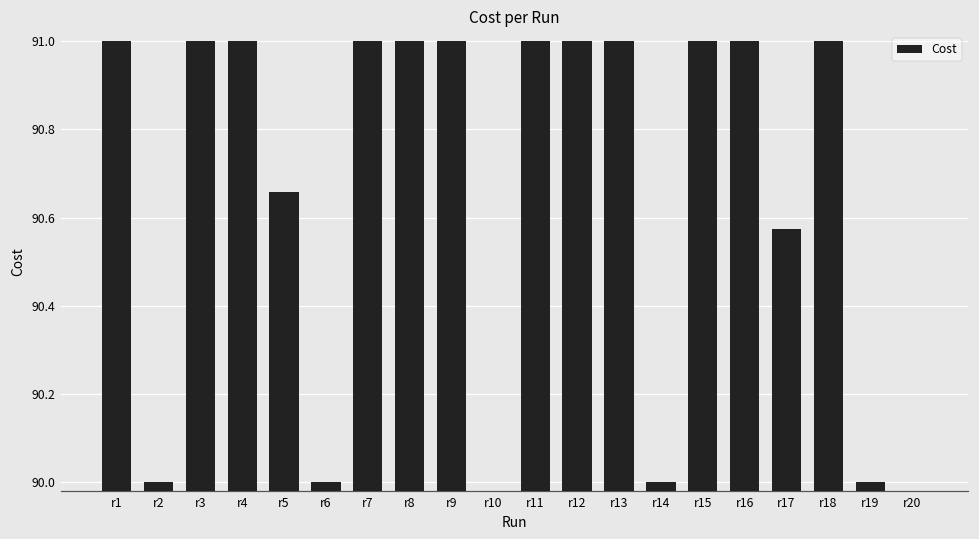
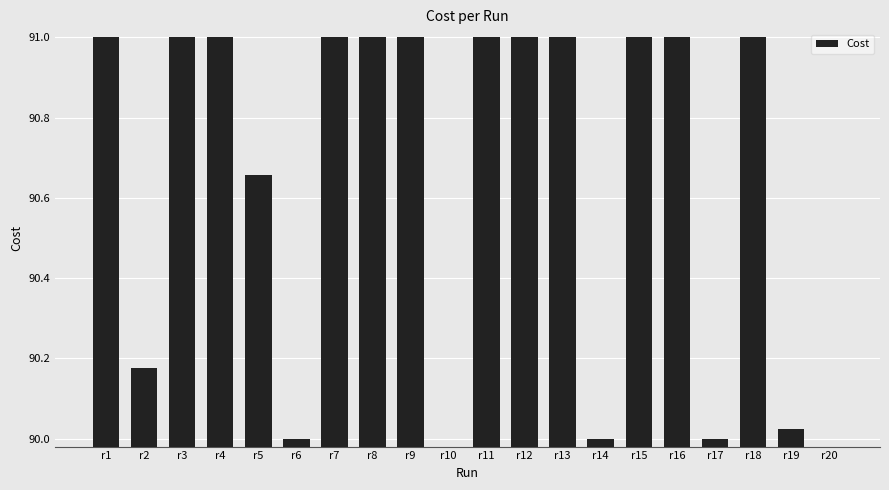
  {
    "r1": 91.00,
-   "r2": 90.00,
+   "r2": 90.18,
    "r3": 91.00,
    "r4": 91.00,
    "r5": 90.66,
    "r6": 90.00,
    "r7": 91.00,
    "r8": 91.00,
    "r9": 91.00,
    "r11": 91.00,
    "r12": 91.00,
    "r13": 91.00,
    "r14": 90.00,
    "r15": 91.00,
    "r16": 91.00,
-   "r17": 90.57,
+   "r17": 90.00,
    "r18": 91.00,
-   "r19": 90.00
+   "r19": 90.02
  }
